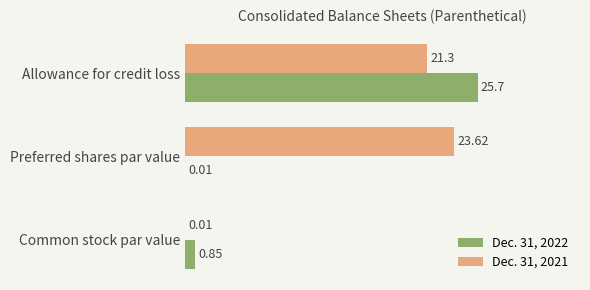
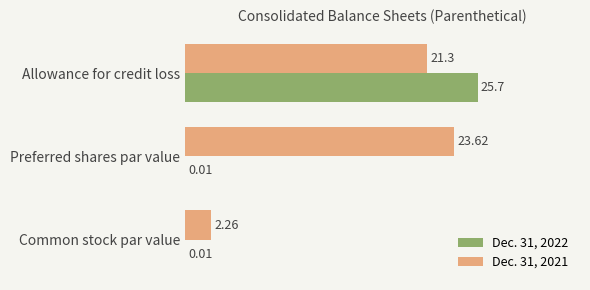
  {
    "Dec. 31, 2022": {
      "Allowance for credit loss": 25.7,
      "Preferred shares par value": 0.01,
-     "Common stock par value": 0.85
+     "Common stock par value": 0.01
    },
    "Dec. 31, 2021": {
      "Allowance for credit loss": 21.3,
      "Preferred shares par value": 23.62,
-     "Common stock par value": 0.01
+     "Common stock par value": 2.26
    }
  }
